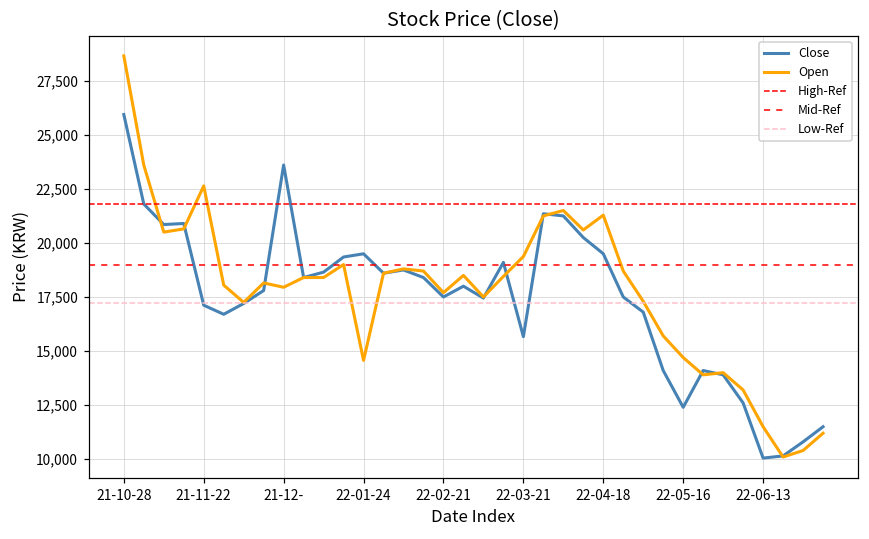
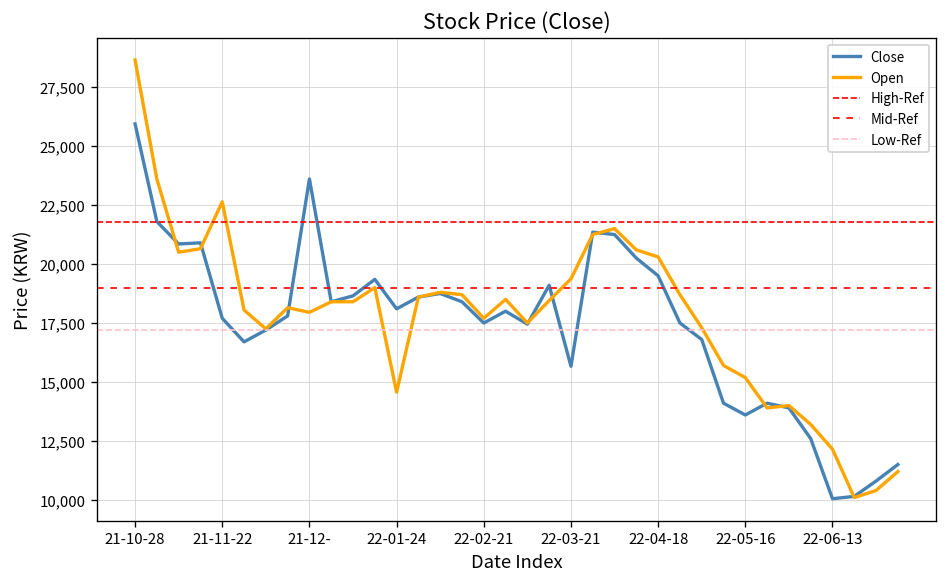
  {
    "Close": {
      "21-10-28": "25,900",
-     "21-11-22": "17,100",
+     "21-11-22": "17,700",
      "21-12-": "23,600",
-     "22-01-24": "19,500",
+     "22-01-24": "18,100",
      "22-02-21": "17,500",
      "22-03-21": "15,700",
      "22-04-18": "19,500",
-     "22-05-16": "12,400",
+     "22-05-16": "13,600",
      "22-06-13": "10,100"
    },
    "Open": {
      "21-10-28": "28,700",
      "21-11-22": "22,600",
      "21-12-": "18,000",
      "22-01-24": "14,600",
      "22-02-21": "17,700",
      "22-03-21": "19,400",
-     "22-04-18": "21,300",
-     "22-05-16": "14,700",
-     "22-06-13": "11,500"
+     "22-04-18": "20,300",
+     "22-05-16": "15,200",
+     "22-06-13": "12,200"
    }
  }
